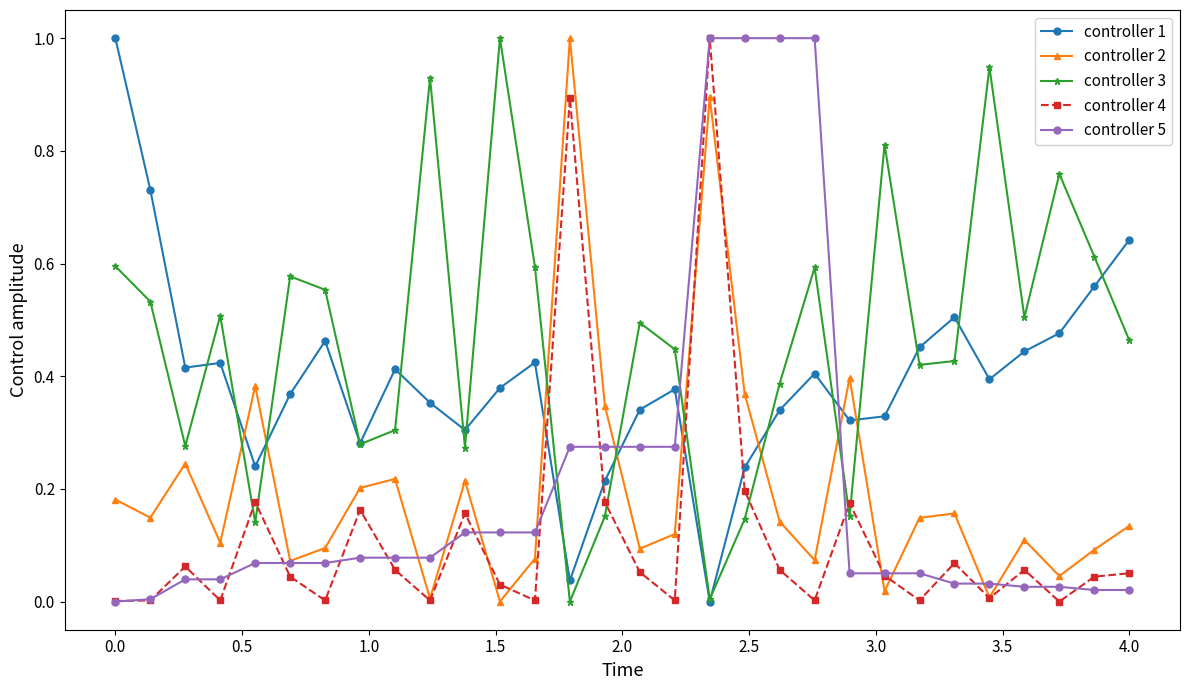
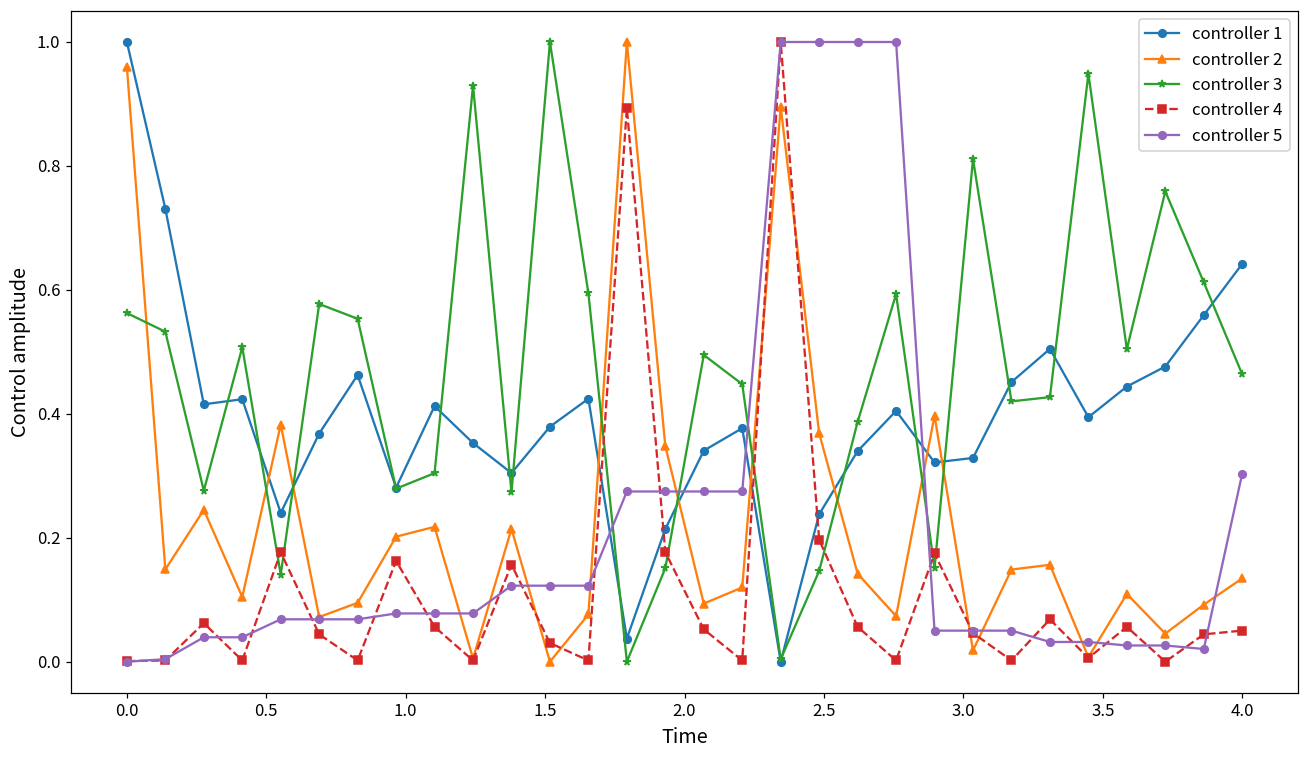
  {
    "controller 1": {
      "0.0": 1.00,
      "4.0": 0.64
    },
    "controller 2": {
-     "0.0": 0.18,
+     "0.0": 0.96,
      "4.0": 0.13
    },
    "controller 3": {
-     "0.0": 0.60,
+     "0.0": 0.56,
      "4.0": 0.46
    },
    "controller 4": {
      "4.0": 0.05
    },
    "controller 5": {
-     "4.0": 0.02
+     "4.0": 0.30
    }
  }
